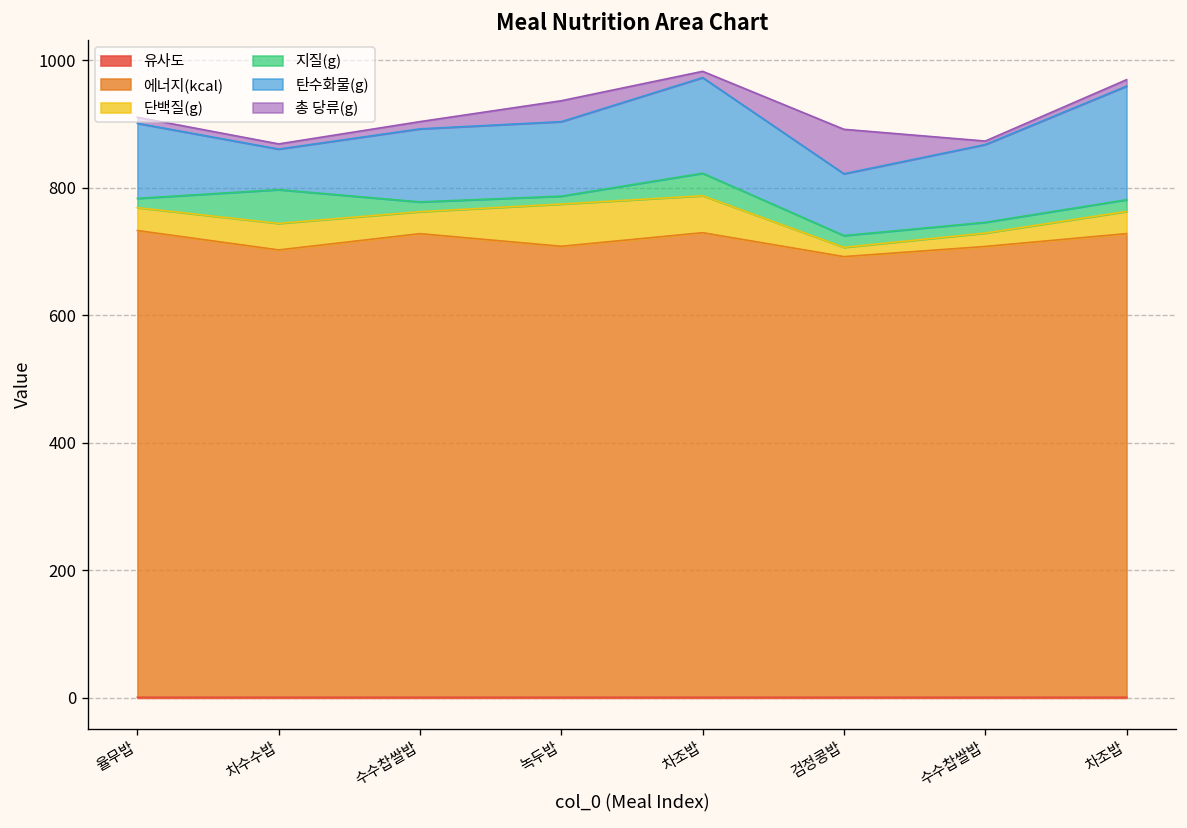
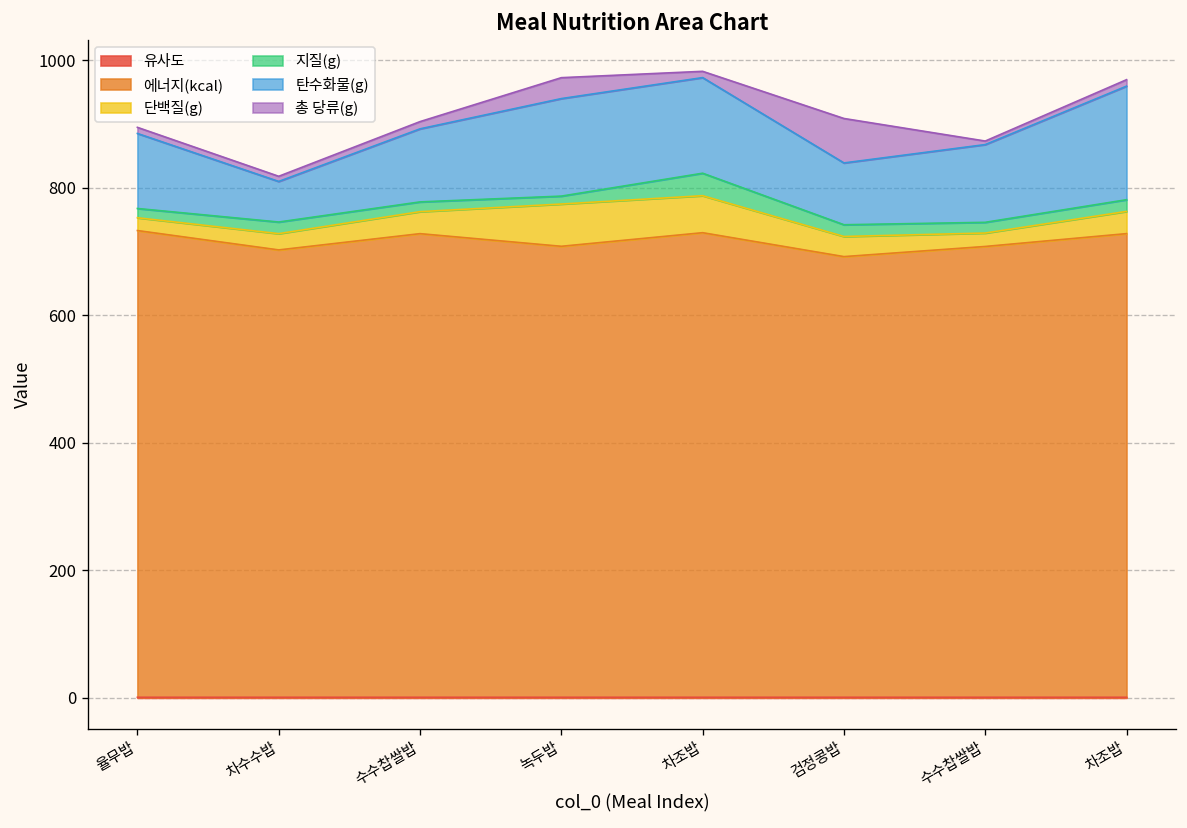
  {
    "단백질(g)": {
-     "율무밥": 40,
-     "차수수밥": 40,
+     "율무밥": 20,
+     "차수수밥": 30,
      "녹두밥": 70,
-     "검정콩밥": 10
+     "검정콩밥": 30
    },
    "지질(g)": {
      "율무밥": 10,
-     "차수수밥": 50,
+     "차수수밥": 20,
      "녹두밥": 10,
      "검정콩밥": 20
    },
    "탄수화물(g)": {
      "율무밥": 120,
      "차수수밥": 60,
-     "녹두밥": 120,
+     "녹두밥": 150,
      "검정콩밥": 100
    },
    "총 당류(g)": {
      "차수수밥": 10,
      "녹두밥": 30,
      "검정콩밥": 70
    }
  }
